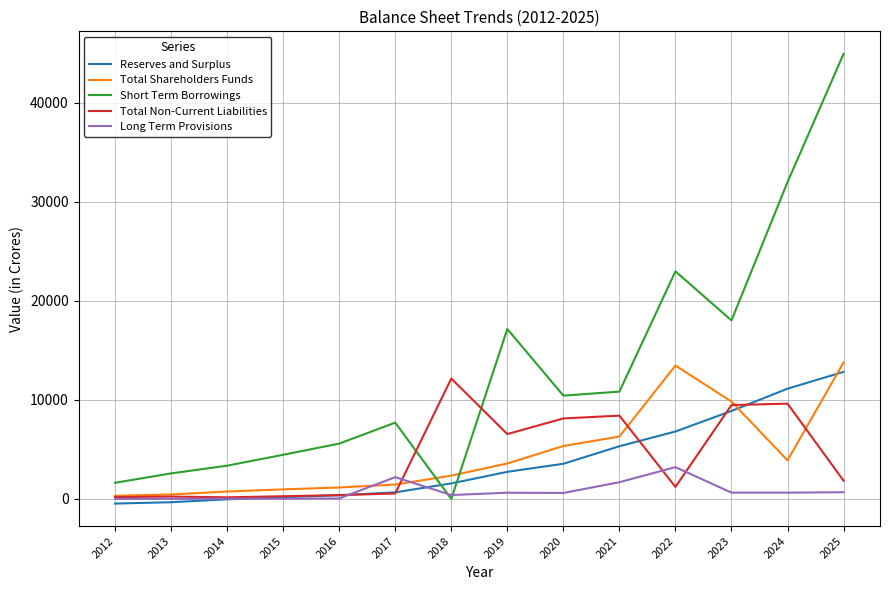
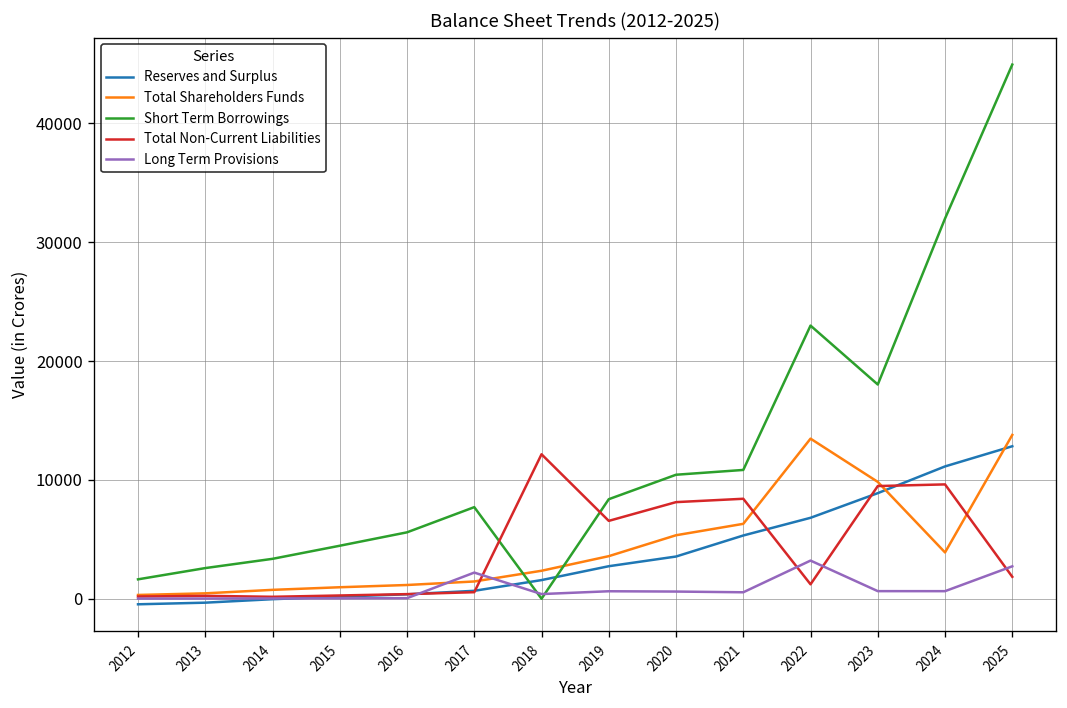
  {
    "Reserves and Surplus": {
      "2012": 0,
      "2013": 0,
      "2018": 2000,
      "2019": 3000,
      "2020": 4000,
      "2021": 5000,
      "2022": 7000,
      "2023": 9000,
      "2024": 11000,
      "2025": 13000
    },
    "Total Shareholders Funds": {
      "2014": 1000,
      "2015": 1000,
      "2016": 1000,
      "2017": 1000,
      "2018": 2000,
      "2019": 4000,
      "2020": 5000,
      "2021": 6000,
      "2022": 13000,
      "2023": 10000,
      "2024": 4000,
      "2025": 14000
    },
    "Short Term Borrowings": {
      "2012": 2000,
      "2013": 3000,
      "2014": 3000,
      "2015": 4000,
      "2016": 6000,
      "2017": 8000,
      "2018": 0,
-     "2019": 17000,
+     "2019": 8000,
      "2020": 10000,
      "2021": 11000,
      "2022": 23000,
      "2023": 18000,
      "2024": 32000,
      "2025": 45000
    },
    "Total Non-Current Liabilities": {
      "2018": 12000,
      "2019": 7000,
      "2020": 8000,
      "2021": 8000,
      "2022": 1000,
      "2023": 9000,
      "2024": 10000,
      "2025": 2000
    },
    "Long Term Provisions": {
      "2016": 0,
      "2017": 2000,
      "2018": 0,
      "2019": 1000,
      "2020": 1000,
-     "2021": 2000,
+     "2021": 1000,
      "2022": 3000,
      "2023": 1000,
      "2024": 1000,
-     "2025": 1000
+     "2025": 3000
    }
  }
